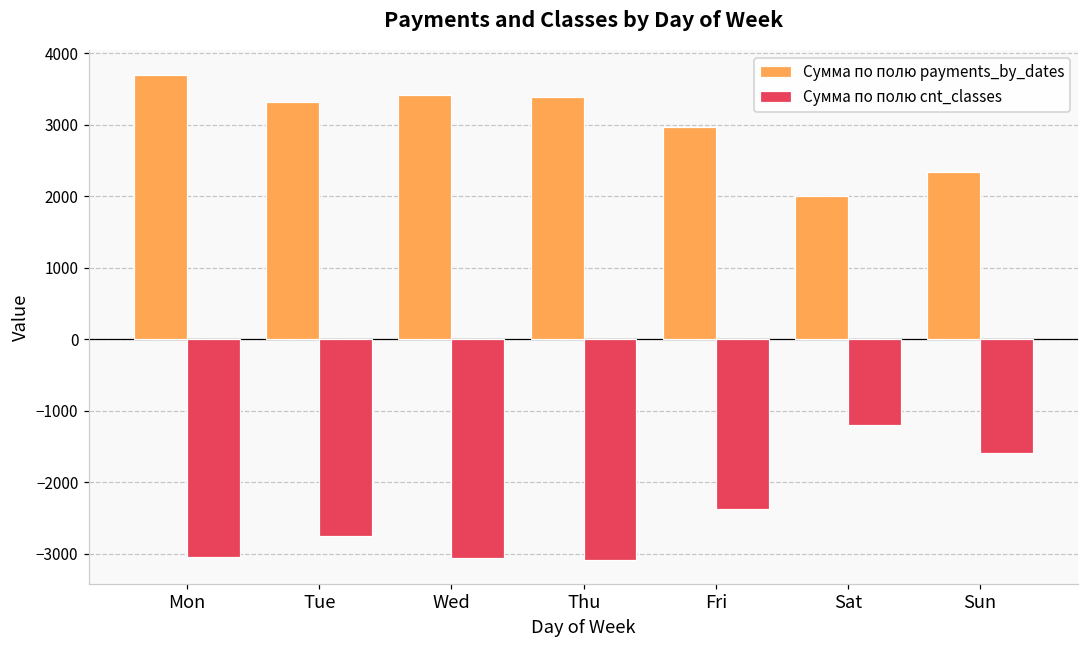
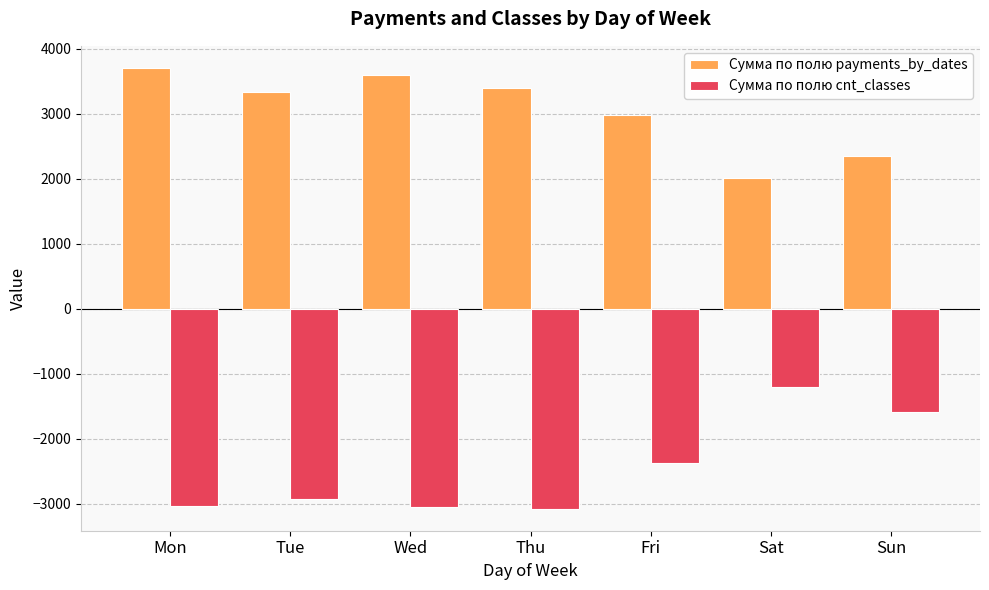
  {
    "Сумма по полю payments_by_dates": {
      "Mon": 3700,
      "Tue": 3300,
-     "Wed": 3400,
+     "Wed": 3600,
      "Thu": 3400,
      "Fri": 3000,
      "Sat": 2000,
      "Sun": 2300
    },
    "Сумма по полю cnt_classes": {
      "Mon": -3000,
-     "Tue": -2700,
+     "Tue": -2900,
      "Wed": -3100,
      "Thu": -3100,
      "Fri": -2400,
      "Sat": -1200,
      "Sun": -1600
    }
  }
